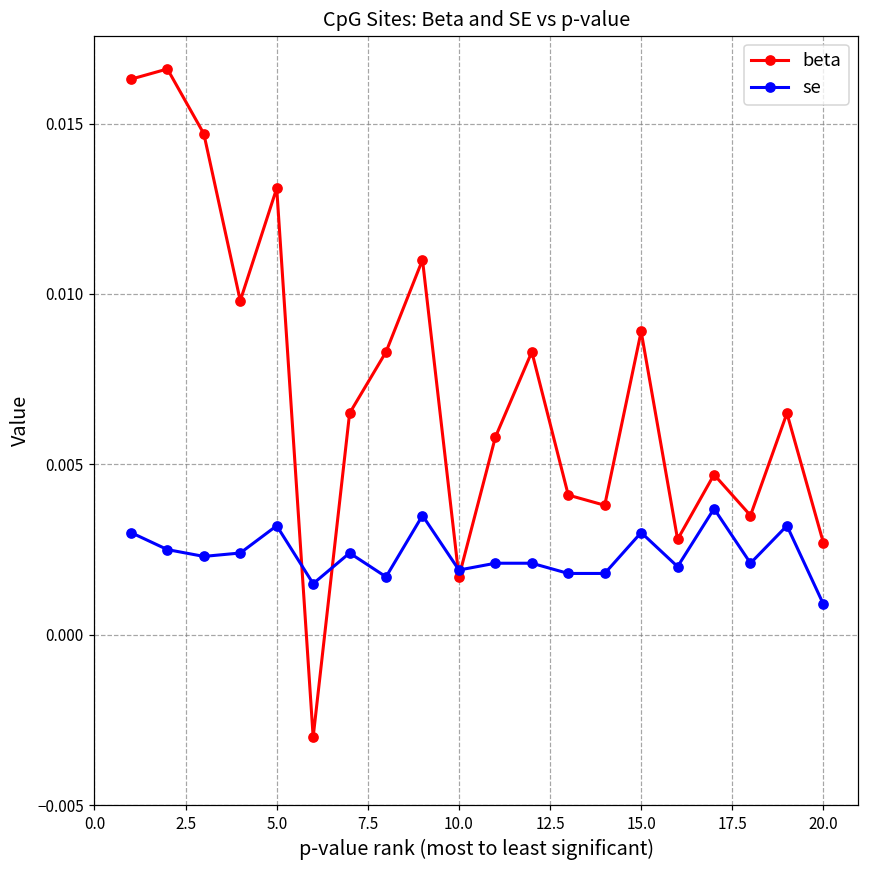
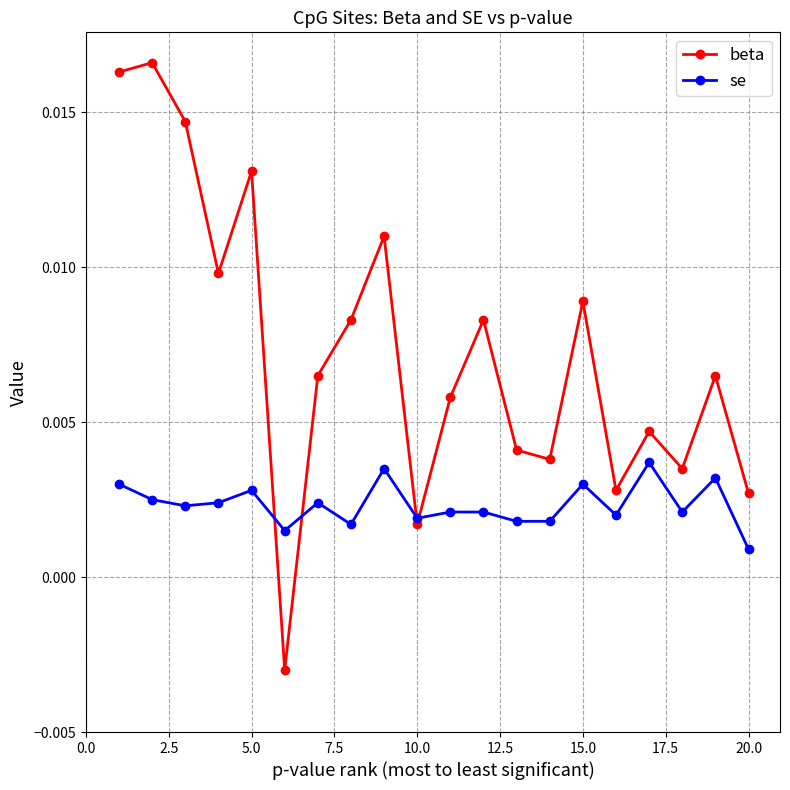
  {
    "beta": {
      "5.0": 0.0131,
      "10.0": 0.0017,
      "15.0": 0.0089,
      "20.0": 0.0027
    },
    "se": {
-     "5.0": 0.0032,
+     "5.0": 0.0028,
      "10.0": 0.0019,
      "15.0": 0.0030,
      "20.0": 0.0009
    }
  }
